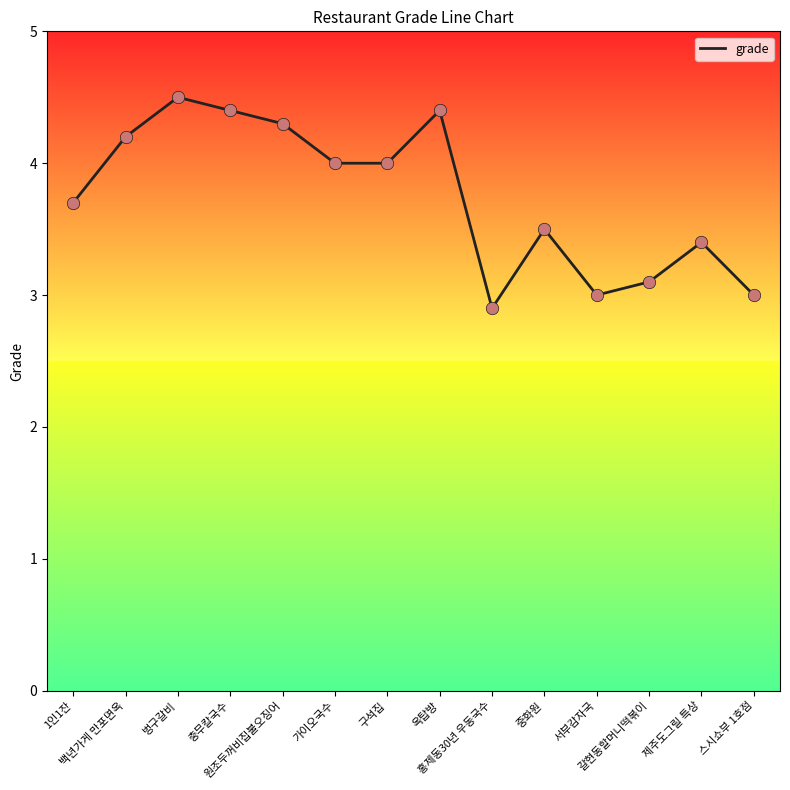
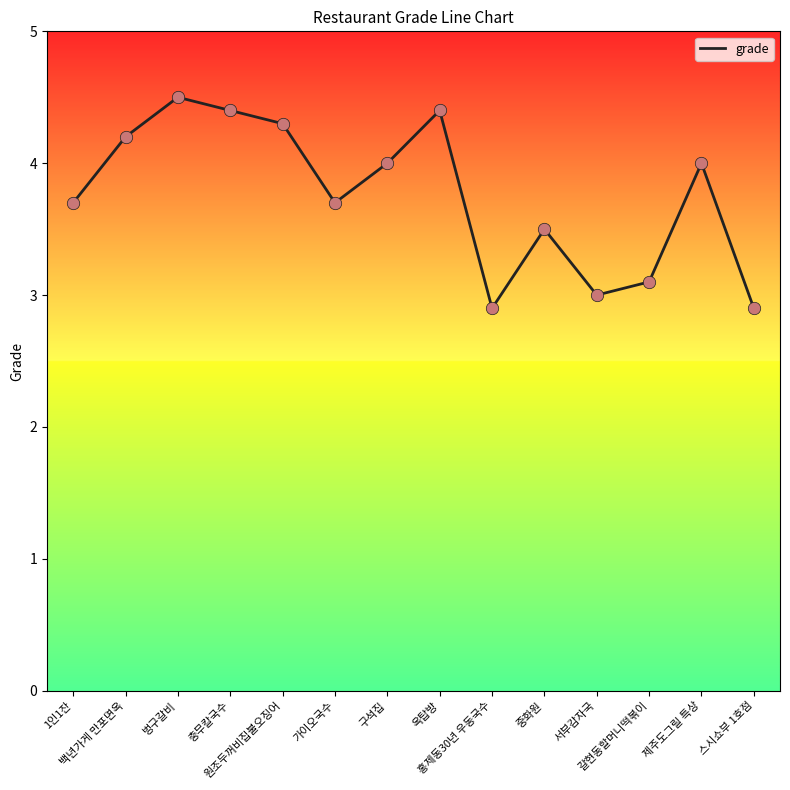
  {
    "1인1잔": 3.7,
    "백년가게 만포면옥": 4.2,
    "벙구갈비": 4.5,
    "충무칼국수": 4.4,
    "원조두꺼비집불오징어": 4.3,
-   "가이오국수": 4.0,
+   "가이오국수": 3.7,
    "구석집": 4.0,
    "옥탑방": 4.4,
    "홍제동30년 우동국수": 2.9,
    "중화원": 3.5,
    "서부감자국": 3.0,
    "갈현동할머니떡볶이": 3.1,
-   "제주도그릴 특상": 3.4,
-   "스시쇼부 1호점": 3.0
+   "제주도그릴 특상": 4.0,
+   "스시쇼부 1호점": 2.9
  }
